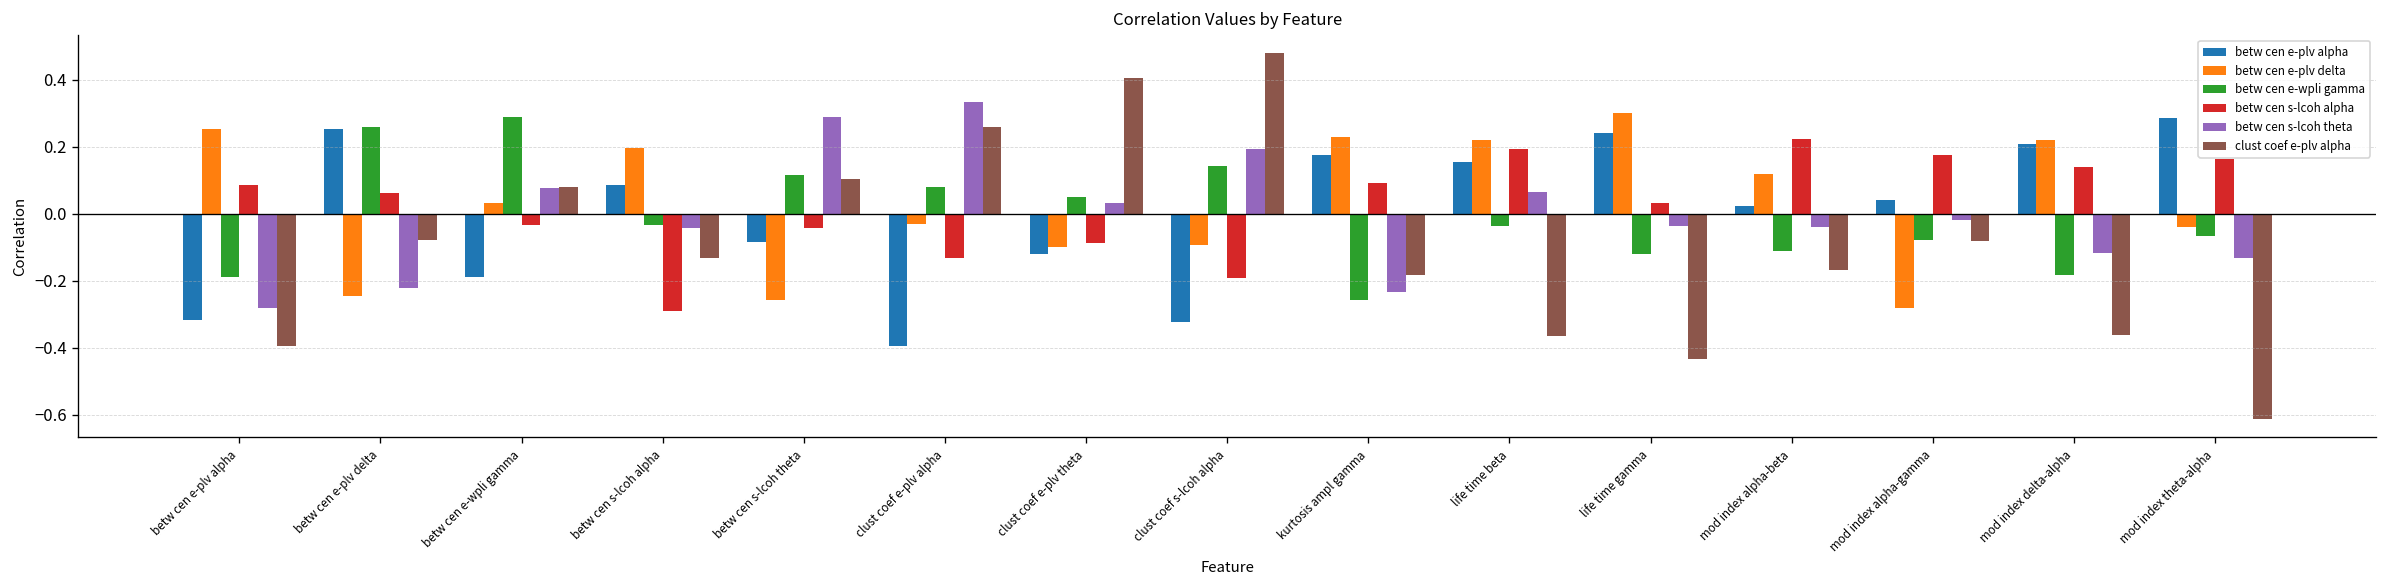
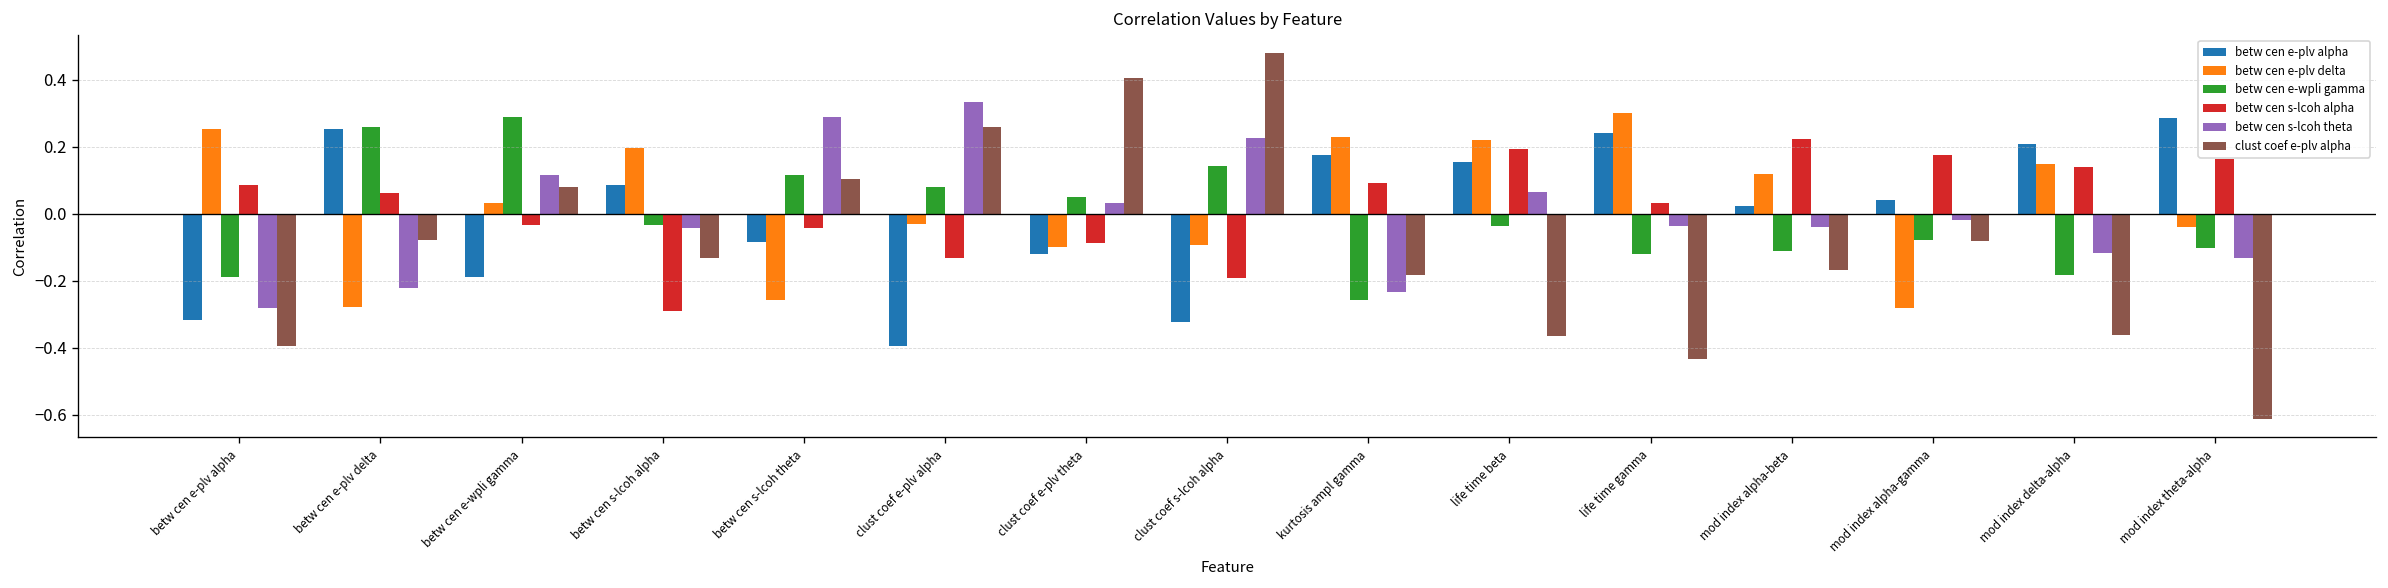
  {
    "betw cen e-plv alpha": {
      "betw cen e-plv alpha": -0.32,
      "betw cen e-plv delta": 0.25,
      "betw cen e-wpli gamma": -0.19,
      "betw cen s-lcoh alpha": 0.08,
      "betw cen s-lcoh theta": -0.08,
      "clust coef e-plv alpha": -0.39,
      "clust coef e-plv theta": -0.12,
      "clust coef s-lcoh alpha": -0.32,
      "kurtosis ampl gamma": 0.18,
      "life time beta": 0.15,
      "life time gamma": 0.24,
      "mod index alpha-beta": 0.02,
      "mod index alpha-gamma": 0.04,
      "mod index delta-alpha": 0.21,
      "mod index theta-alpha": 0.28
    },
    "betw cen e-plv delta": {
      "betw cen e-plv alpha": 0.25,
-     "betw cen e-plv delta": -0.25,
+     "betw cen e-plv delta": -0.28,
      "betw cen e-wpli gamma": 0.03,
      "betw cen s-lcoh alpha": 0.20,
      "betw cen s-lcoh theta": -0.26,
      "clust coef e-plv alpha": -0.03,
      "clust coef e-plv theta": -0.10,
      "clust coef s-lcoh alpha": -0.09,
      "kurtosis ampl gamma": 0.23,
      "life time beta": 0.22,
      "life time gamma": 0.30,
      "mod index alpha-beta": 0.12,
      "mod index alpha-gamma": -0.28,
-     "mod index delta-alpha": 0.22,
+     "mod index delta-alpha": 0.15,
      "mod index theta-alpha": -0.04
    },
    "betw cen e-wpli gamma": {
      "betw cen e-plv alpha": -0.19,
      "betw cen e-plv delta": 0.26,
      "betw cen e-wpli gamma": 0.29,
      "betw cen s-lcoh alpha": -0.03,
      "betw cen s-lcoh theta": 0.12,
      "clust coef e-plv alpha": 0.08,
      "clust coef e-plv theta": 0.05,
      "clust coef s-lcoh alpha": 0.14,
      "kurtosis ampl gamma": -0.26,
      "life time beta": -0.04,
      "life time gamma": -0.12,
      "mod index alpha-beta": -0.11,
      "mod index alpha-gamma": -0.08,
      "mod index delta-alpha": -0.18,
-     "mod index theta-alpha": -0.07
+     "mod index theta-alpha": -0.10
    },
    "betw cen s-lcoh alpha": {
      "betw cen e-plv alpha": 0.08,
      "betw cen e-plv delta": 0.06,
      "betw cen e-wpli gamma": -0.03,
      "betw cen s-lcoh alpha": -0.29,
      "betw cen s-lcoh theta": -0.04,
      "clust coef e-plv alpha": -0.13,
      "clust coef e-plv theta": -0.09,
      "clust coef s-lcoh alpha": -0.19,
      "kurtosis ampl gamma": 0.09,
      "life time beta": 0.19,
      "life time gamma": 0.03,
      "mod index alpha-beta": 0.22,
      "mod index alpha-gamma": 0.18,
      "mod index delta-alpha": 0.14,
      "mod index theta-alpha": 0.16
    },
    "betw cen s-lcoh theta": {
      "betw cen e-plv alpha": -0.28,
      "betw cen e-plv delta": -0.22,
-     "betw cen e-wpli gamma": 0.08,
+     "betw cen e-wpli gamma": 0.12,
      "betw cen s-lcoh alpha": -0.04,
      "betw cen s-lcoh theta": 0.29,
      "clust coef e-plv alpha": 0.33,
      "clust coef e-plv theta": 0.03,
-     "clust coef s-lcoh alpha": 0.19,
+     "clust coef s-lcoh alpha": 0.23,
      "kurtosis ampl gamma": -0.23,
      "life time beta": 0.06,
      "life time gamma": -0.04,
      "mod index alpha-beta": -0.04,
      "mod index alpha-gamma": -0.02,
      "mod index delta-alpha": -0.12,
      "mod index theta-alpha": -0.13
    },
    "clust coef e-plv alpha": {
      "betw cen e-plv alpha": -0.39,
      "betw cen e-plv delta": -0.08,
      "betw cen e-wpli gamma": 0.08,
      "betw cen s-lcoh alpha": -0.13,
      "betw cen s-lcoh theta": 0.10,
      "clust coef e-plv alpha": 0.26,
      "clust coef e-plv theta": 0.41,
      "clust coef s-lcoh alpha": 0.48,
      "kurtosis ampl gamma": -0.18,
      "life time beta": -0.37,
      "life time gamma": -0.43,
      "mod index alpha-beta": -0.17,
      "mod index alpha-gamma": -0.08,
      "mod index delta-alpha": -0.36,
      "mod index theta-alpha": -0.61
    }
  }
